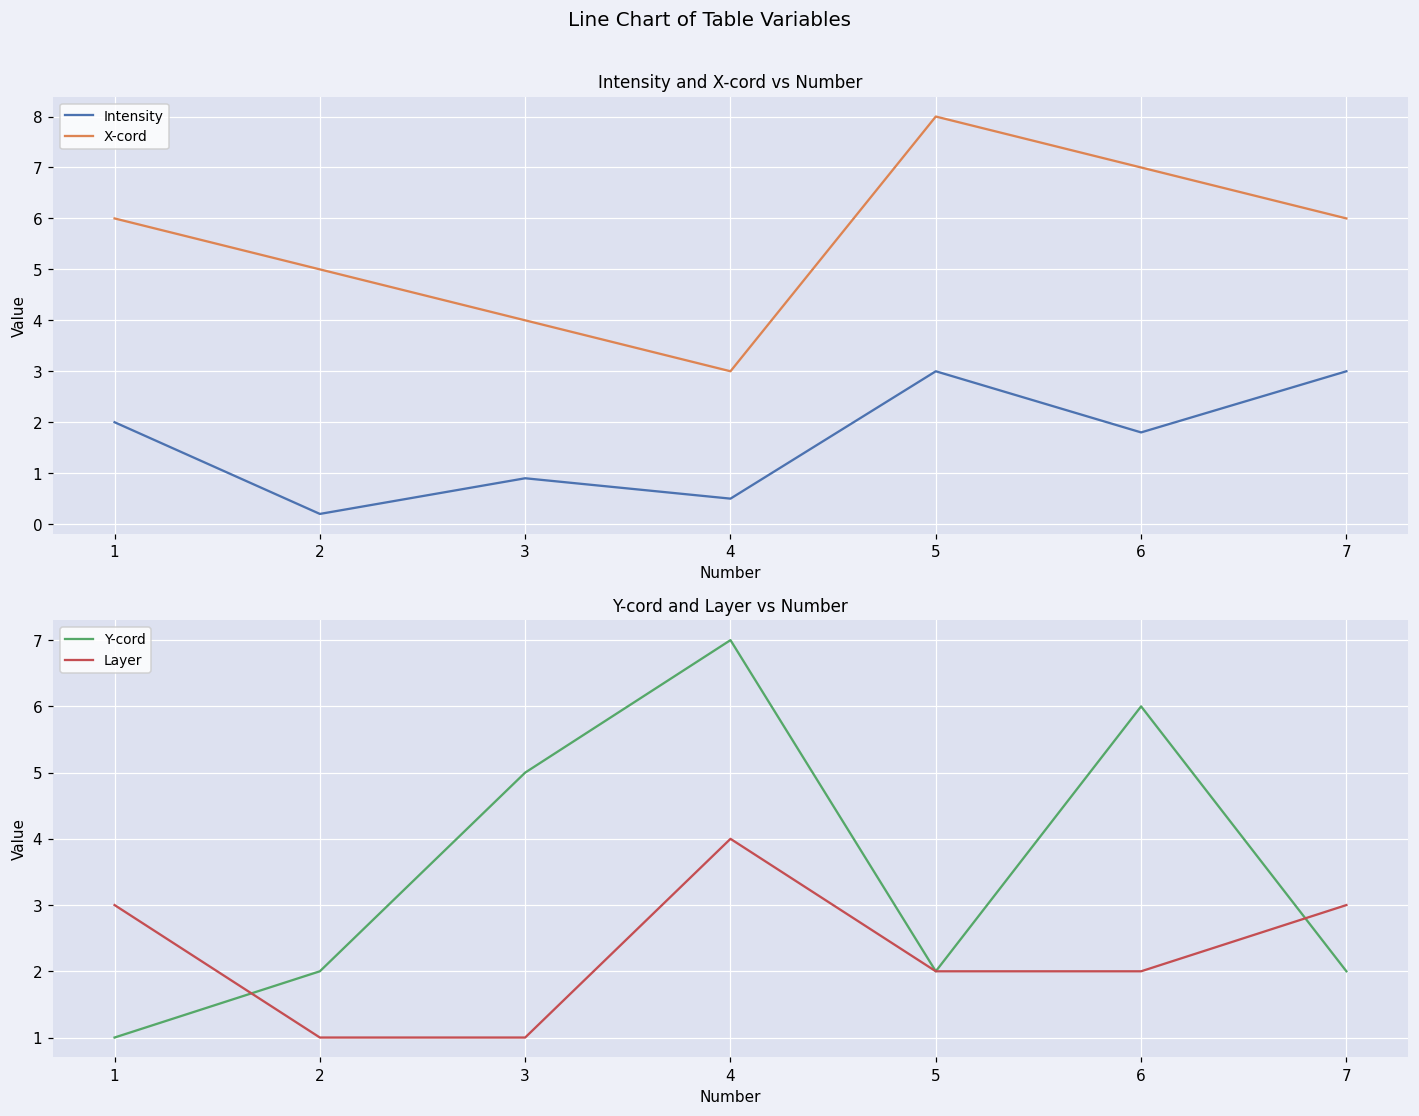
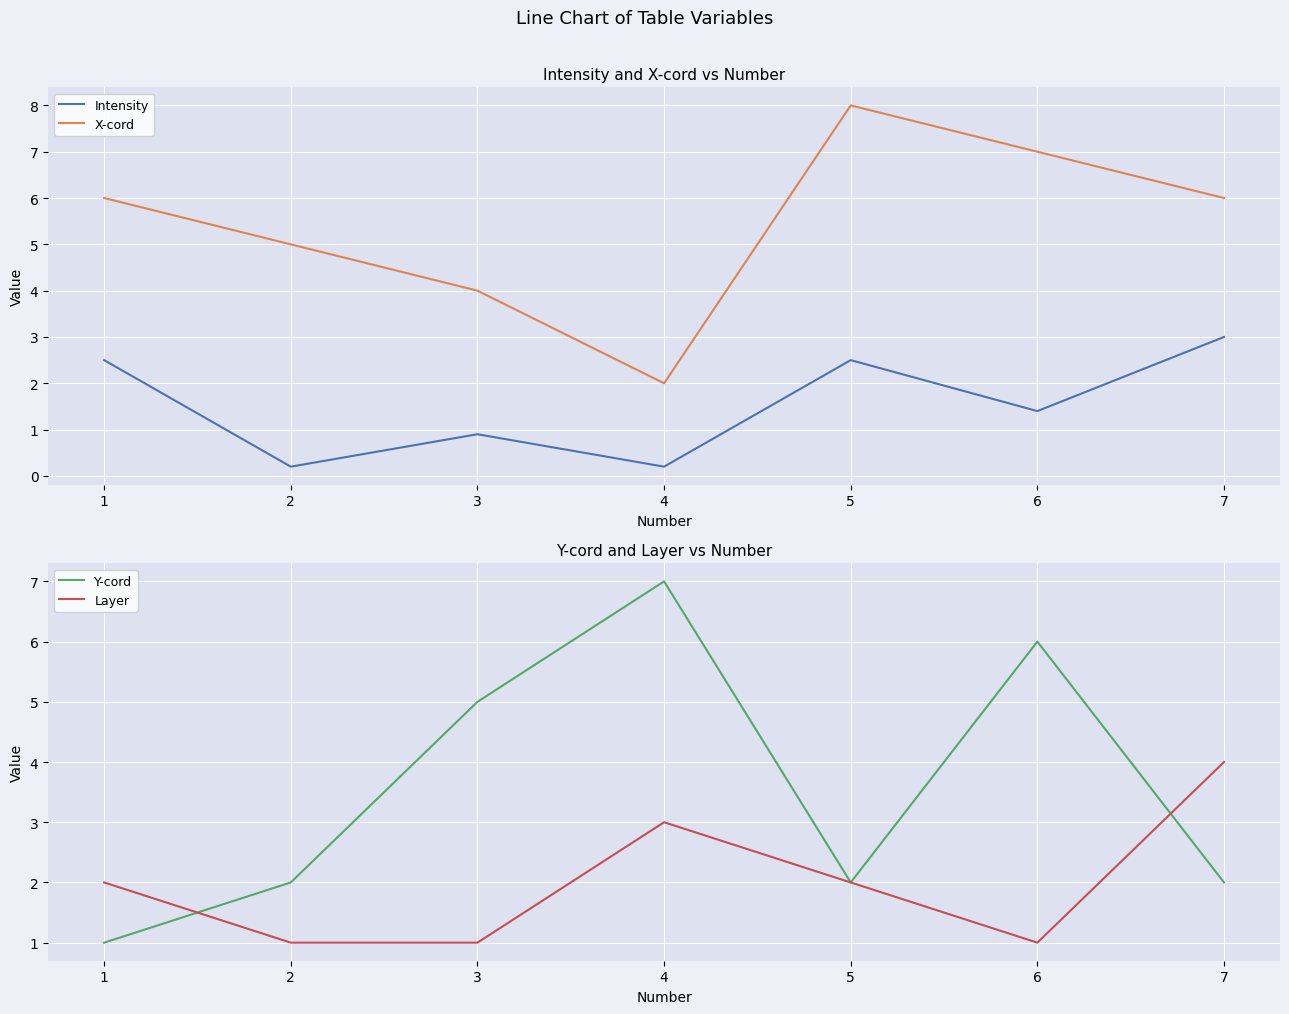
  {
    "Intensity and X-cord vs Number": {
      "Intensity": {
-       "1": 2.0,
+       "1": 2.5,
        "2": 0.2,
        "3": 0.9,
-       "4": 0.5,
-       "5": 3.0,
-       "6": 1.8,
+       "4": 0.2,
+       "5": 2.5,
+       "6": 1.4,
        "7": 3.0
      },
      "X-cord": {
        "1": 6,
        "2": 5,
        "3": 4,
-       "4": 3,
+       "4": 2,
        "5": 8,
        "6": 7,
        "7": 6
      }
    },
    "Y-cord and Layer vs Number": {
      "Y-cord": {
        "1": 1,
        "2": 2,
        "3": 5,
        "4": 7,
        "6": 6,
        "7": 2
      },
      "Layer": {
-       "1": 3,
+       "1": 2,
        "2": 1,
        "3": 1,
-       "4": 4,
-       "6": 2,
-       "7": 3
+       "4": 3,
+       "6": 1,
+       "7": 4
      }
    }
  }
